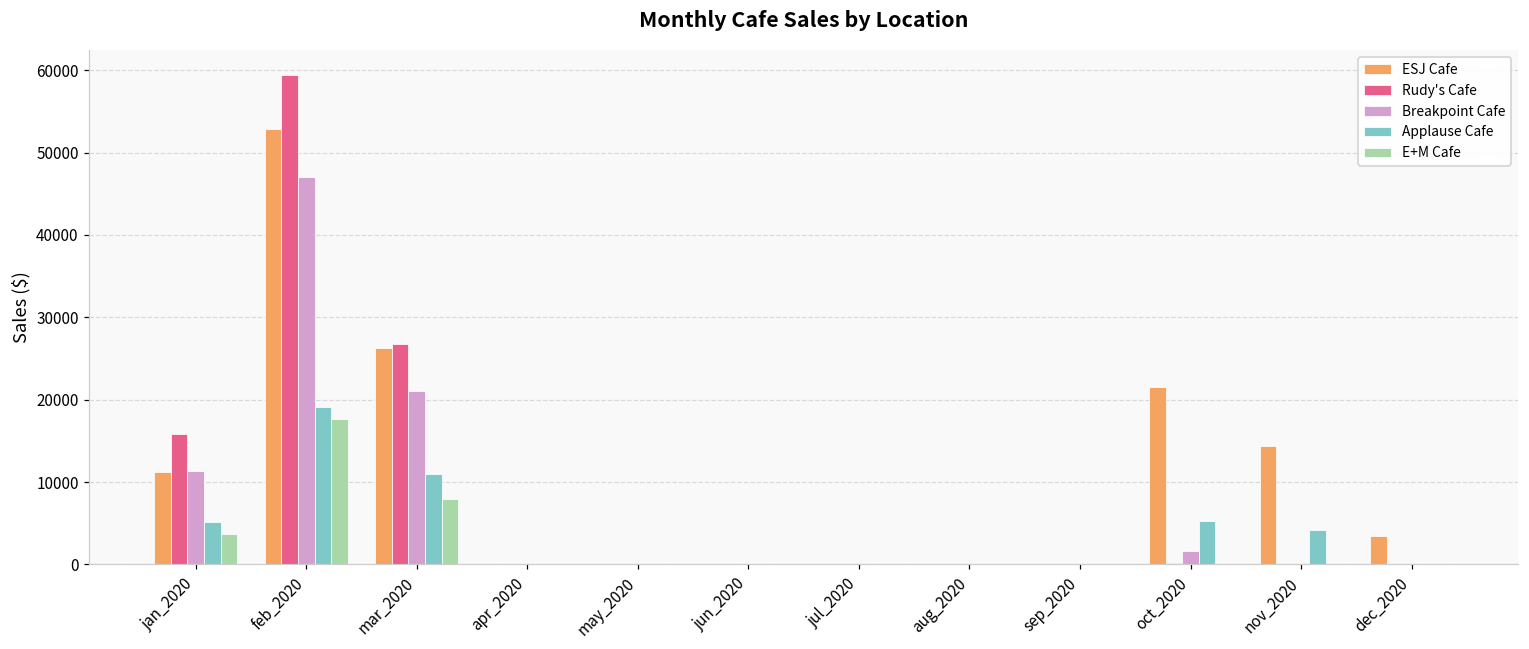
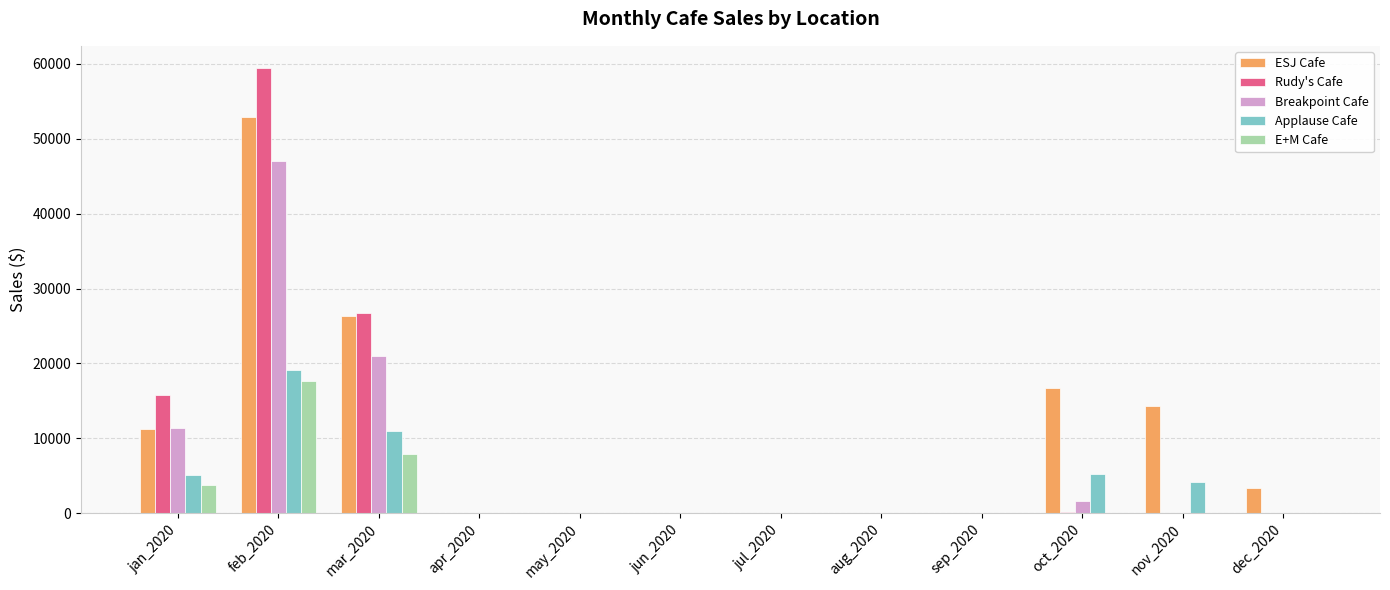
  {
    "ESJ Cafe": {
      "jan_2020": 11000,
      "feb_2020": 53000,
      "mar_2020": 26000,
      "apr_2020": 0,
      "may_2020": 0,
      "jun_2020": 0,
      "jul_2020": 0,
      "aug_2020": 0,
      "sep_2020": 0,
-     "oct_2020": 22000,
+     "oct_2020": 17000,
      "nov_2020": 14000,
      "dec_2020": 3000
    },
    "Rudy's Cafe": {
      "jan_2020": 16000,
      "feb_2020": 59000,
      "mar_2020": 27000,
      "apr_2020": 0,
      "may_2020": 0,
      "jun_2020": 0,
      "jul_2020": 0,
      "aug_2020": 0,
      "sep_2020": 0,
      "nov_2020": 0,
      "dec_2020": 0
    },
    "Breakpoint Cafe": {
      "jan_2020": 11000,
      "feb_2020": 47000,
      "mar_2020": 21000,
      "apr_2020": 0,
      "may_2020": 0,
      "jun_2020": 0,
      "jul_2020": 0,
      "aug_2020": 0,
      "sep_2020": 0,
      "oct_2020": 2000,
      "nov_2020": 0,
      "dec_2020": 0
    }
  }
